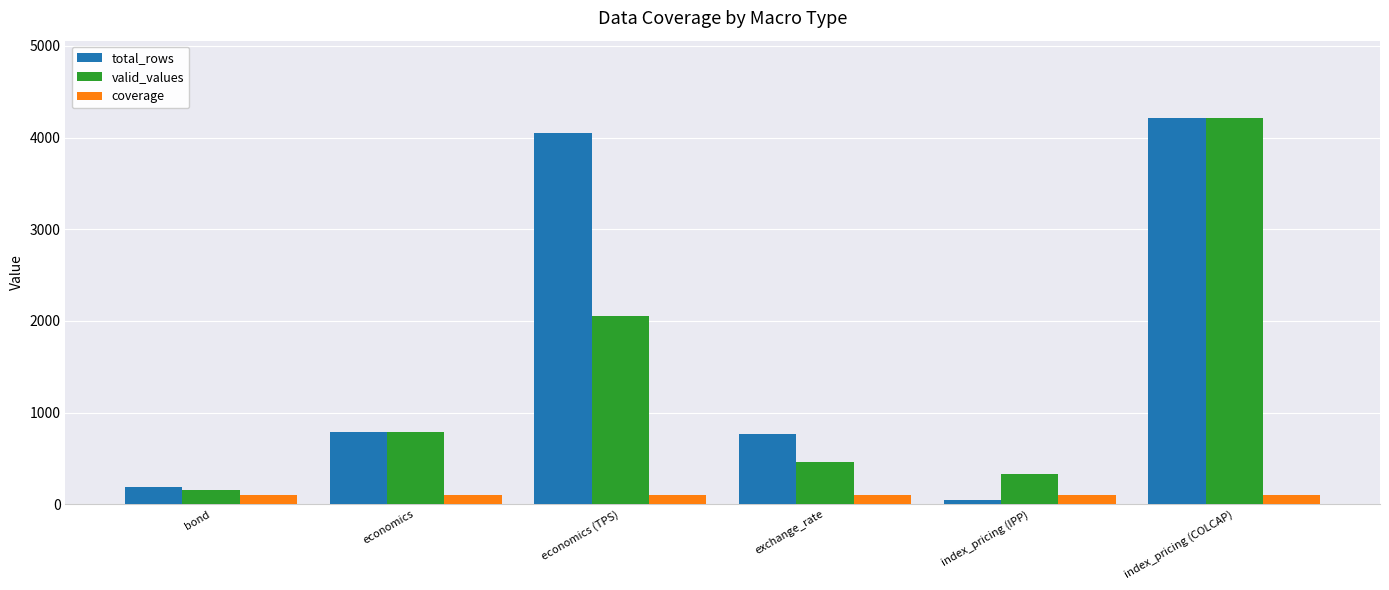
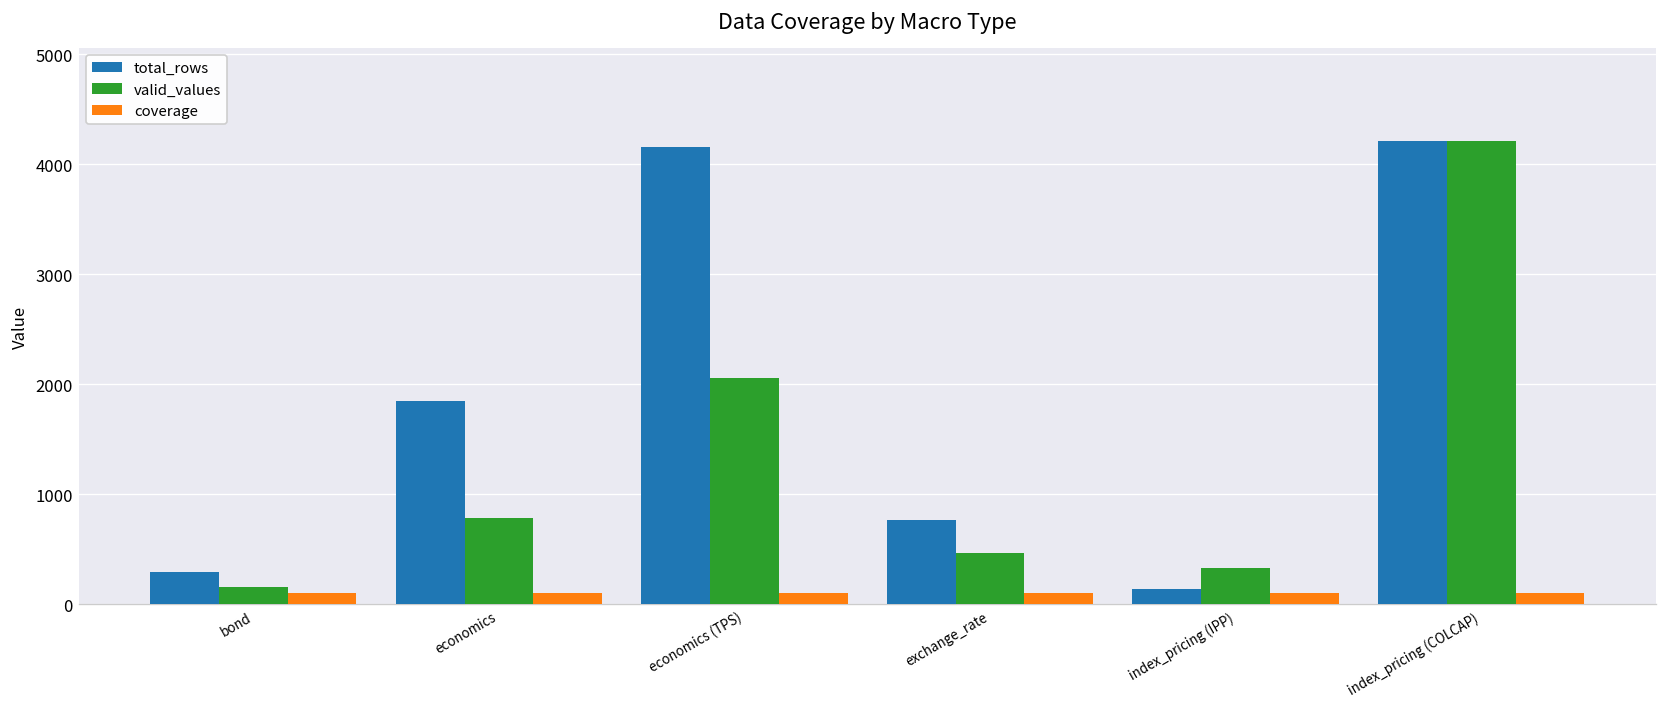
  {
    "total_rows": {
-     "bond": 200,
-     "economics": 800,
-     "economics (TPS)": 4000,
+     "bond": 300,
+     "economics": 1800,
+     "economics (TPS)": 4200,
      "exchange_rate": 800,
-     "index_pricing (IPP)": 0,
+     "index_pricing (IPP)": 100,
      "index_pricing (COLCAP)": 4200
    },
    "valid_values": {
      "bond": 200,
      "economics": 800,
      "economics (TPS)": 2100,
      "exchange_rate": 500,
      "index_pricing (IPP)": 300,
      "index_pricing (COLCAP)": 4200
    },
    "coverage": {
      "bond": 100,
      "economics": 100,
      "economics (TPS)": 100,
      "exchange_rate": 100,
      "index_pricing (IPP)": 100,
      "index_pricing (COLCAP)": 100
    }
  }
